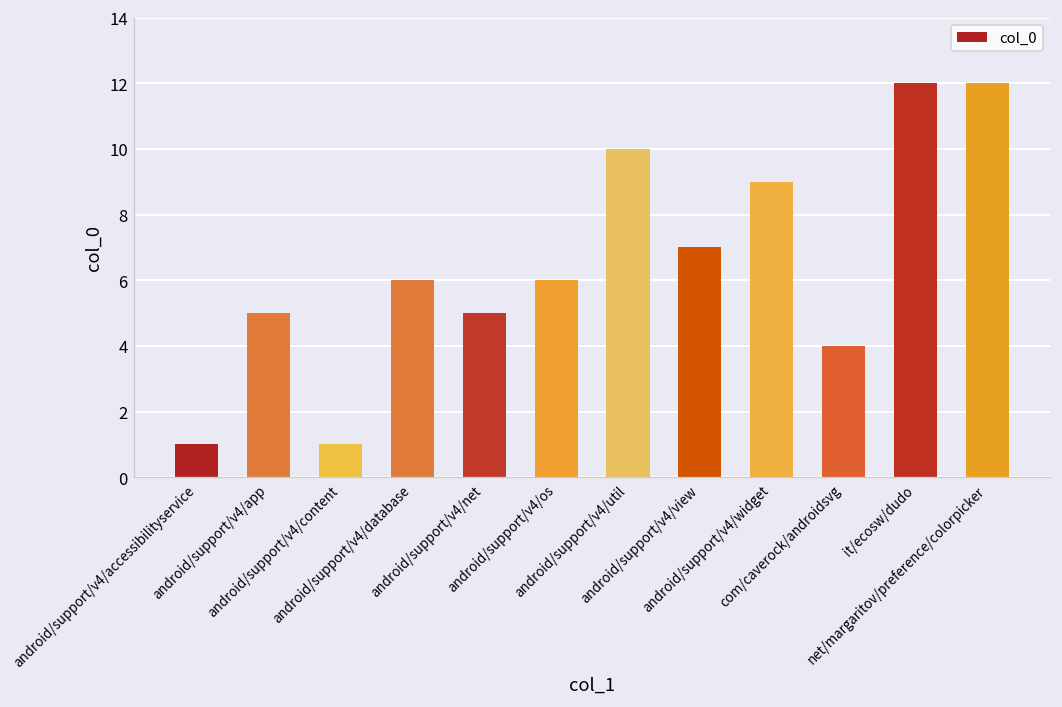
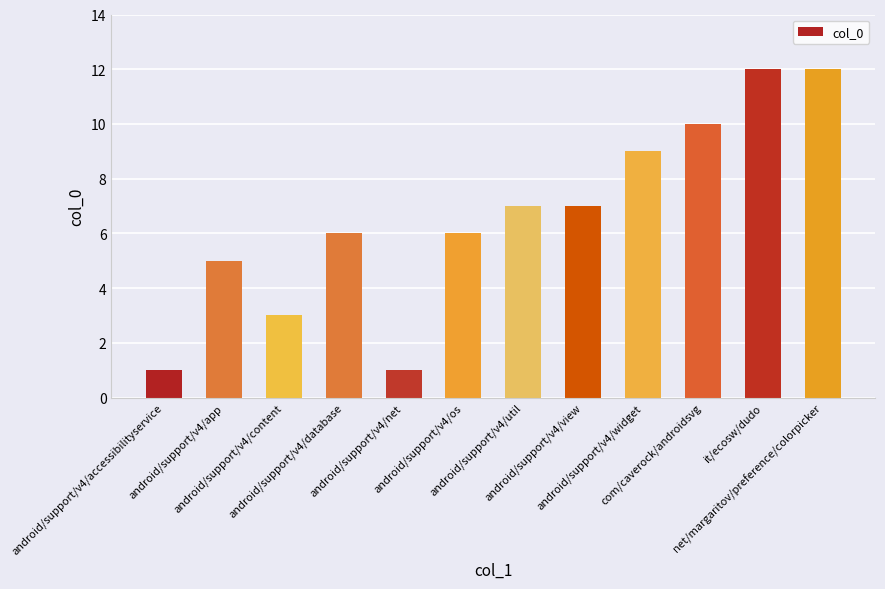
  {
    "android/support/v4/accessibilityservice": 1,
    "android/support/v4/app": 5,
-   "android/support/v4/content": 1,
+   "android/support/v4/content": 3,
    "android/support/v4/database": 6,
-   "android/support/v4/net": 5,
+   "android/support/v4/net": 1,
    "android/support/v4/os": 6,
-   "android/support/v4/util": 10,
+   "android/support/v4/util": 7,
    "android/support/v4/view": 7,
    "android/support/v4/widget": 9,
-   "com/caverock/androidsvg": 4,
+   "com/caverock/androidsvg": 10,
    "it/ecosw/dudo": 12,
    "net/margaritov/preference/colorpicker": 12
  }
